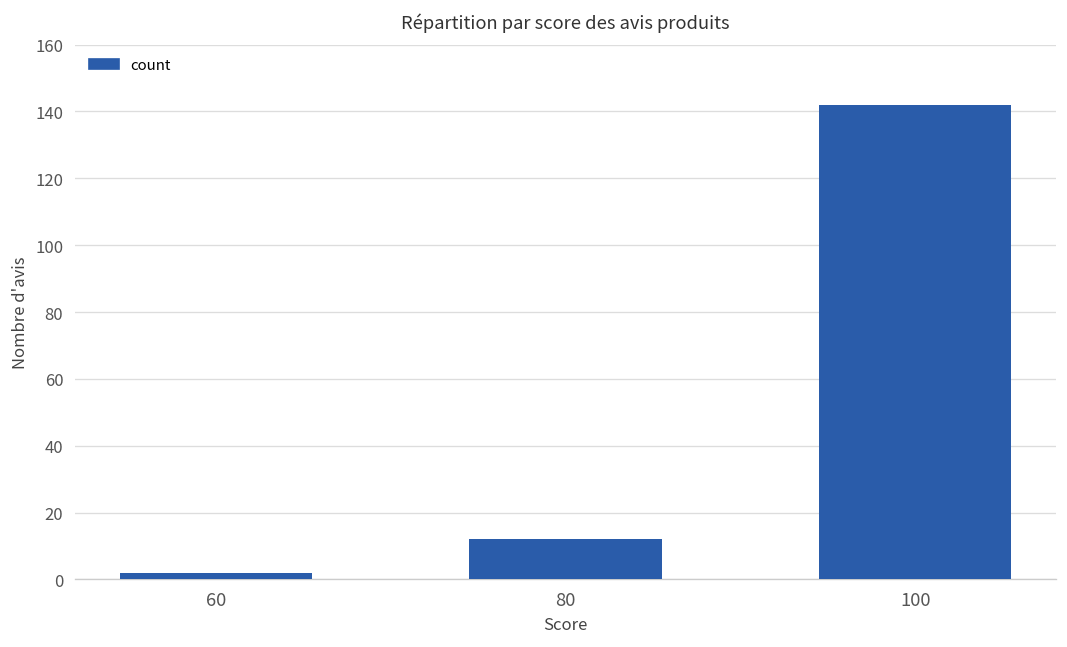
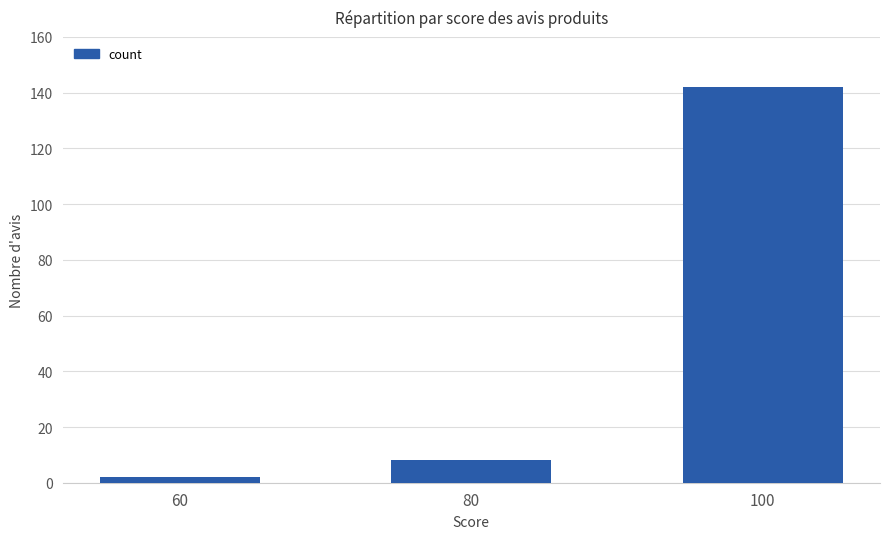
  {
    "60": 2,
-   "80": 12,
+   "80": 8,
    "100": 142
  }
